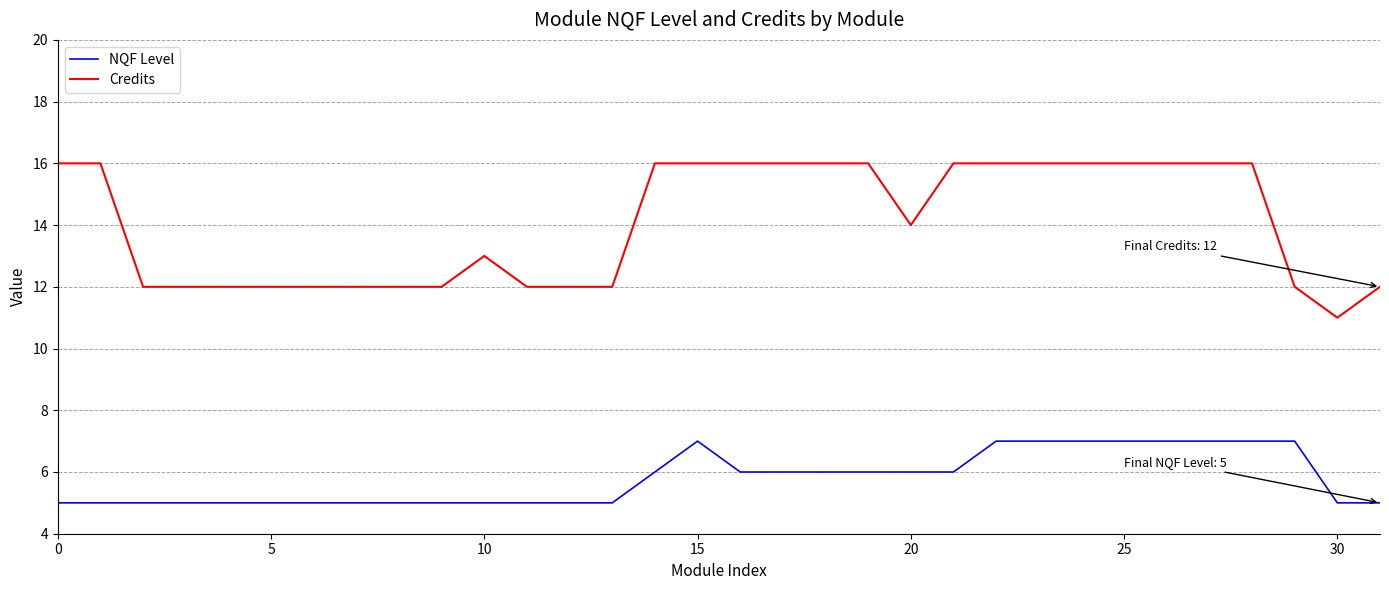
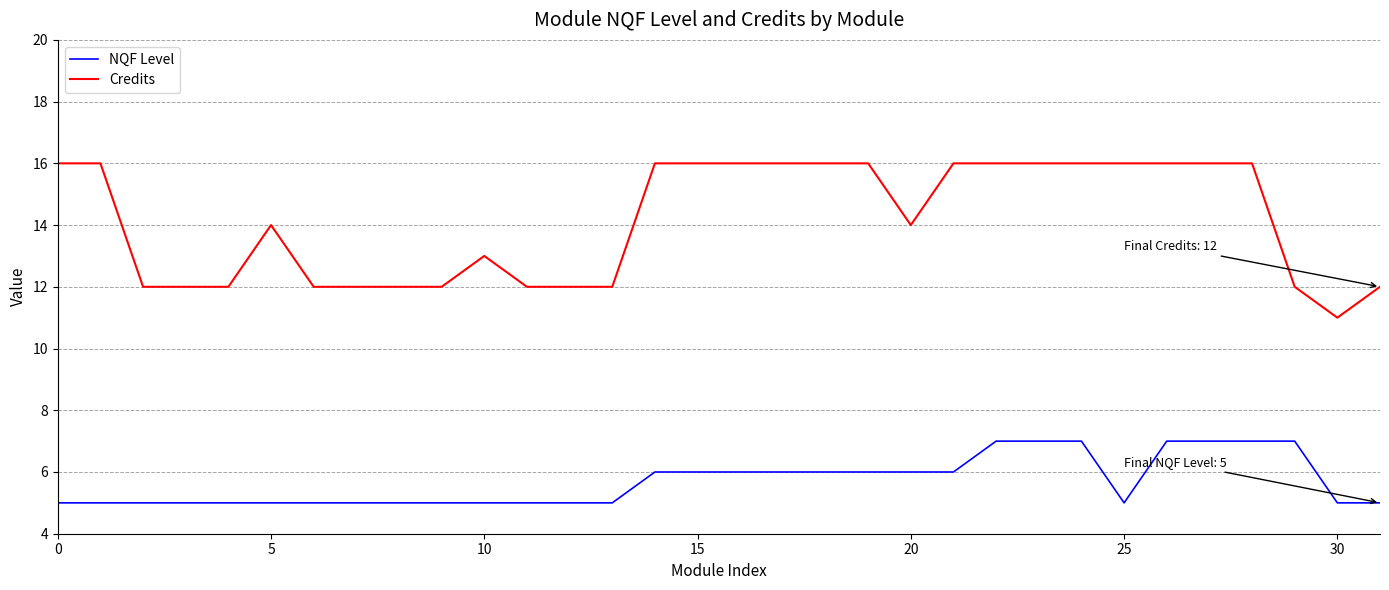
  {
    "NQF Level": {
      "0": 5,
      "5": 5,
      "10": 5,
-     "15": 7,
+     "15": 6,
      "20": 6,
-     "25": 7
+     "25": 5
    },
    "Credits": {
      "0": 16,
-     "5": 12,
+     "5": 14,
      "10": 13,
      "15": 16,
      "20": 14,
      "25": 16,
      "30": 11
    }
  }
